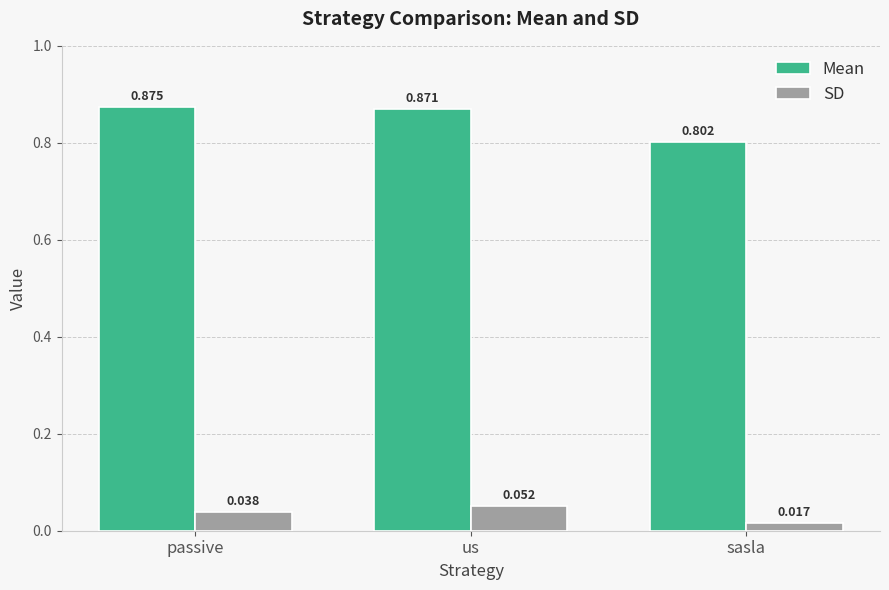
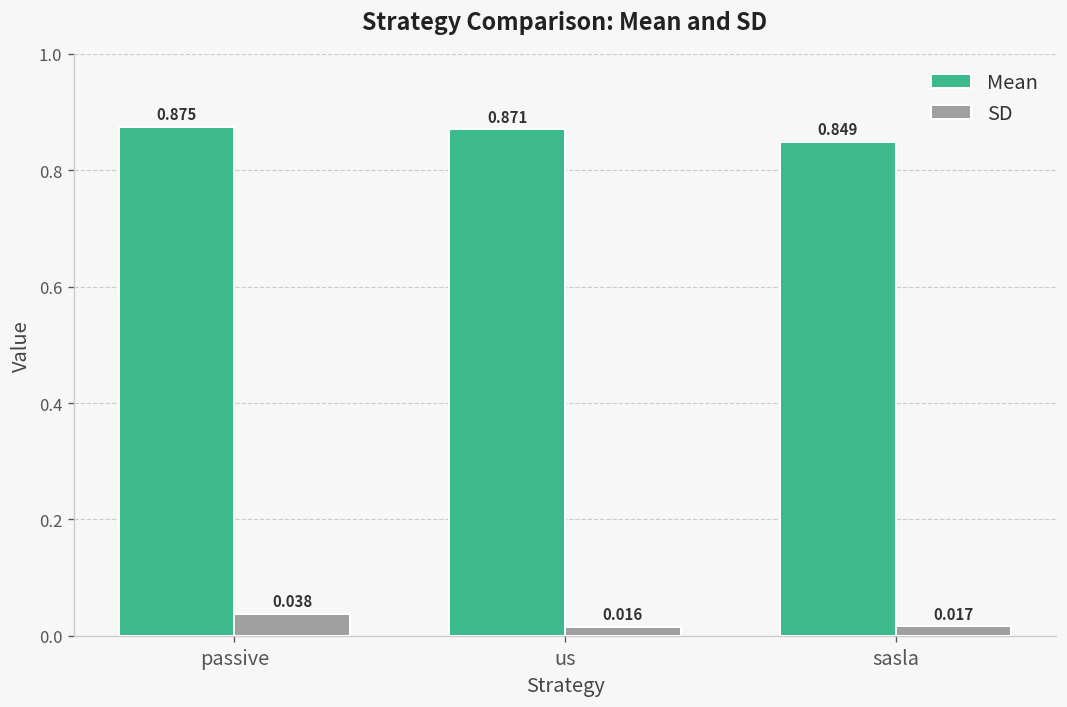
  {
    "Mean": {
      "passive": 0.875,
      "us": 0.871,
-     "sasla": 0.802
+     "sasla": 0.849
    },
    "SD": {
      "passive": 0.038,
-     "us": 0.052,
+     "us": 0.016,
      "sasla": 0.017
    }
  }
